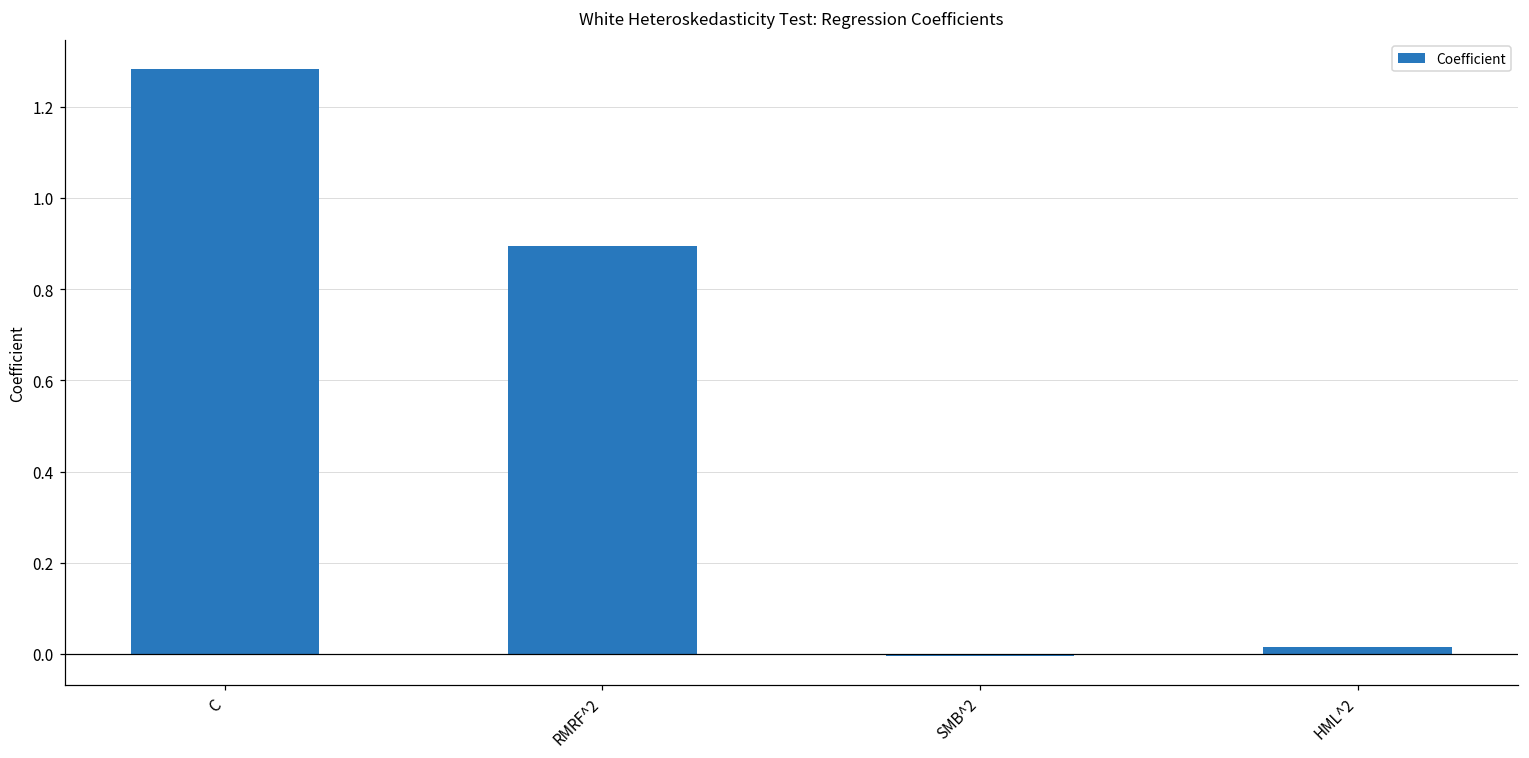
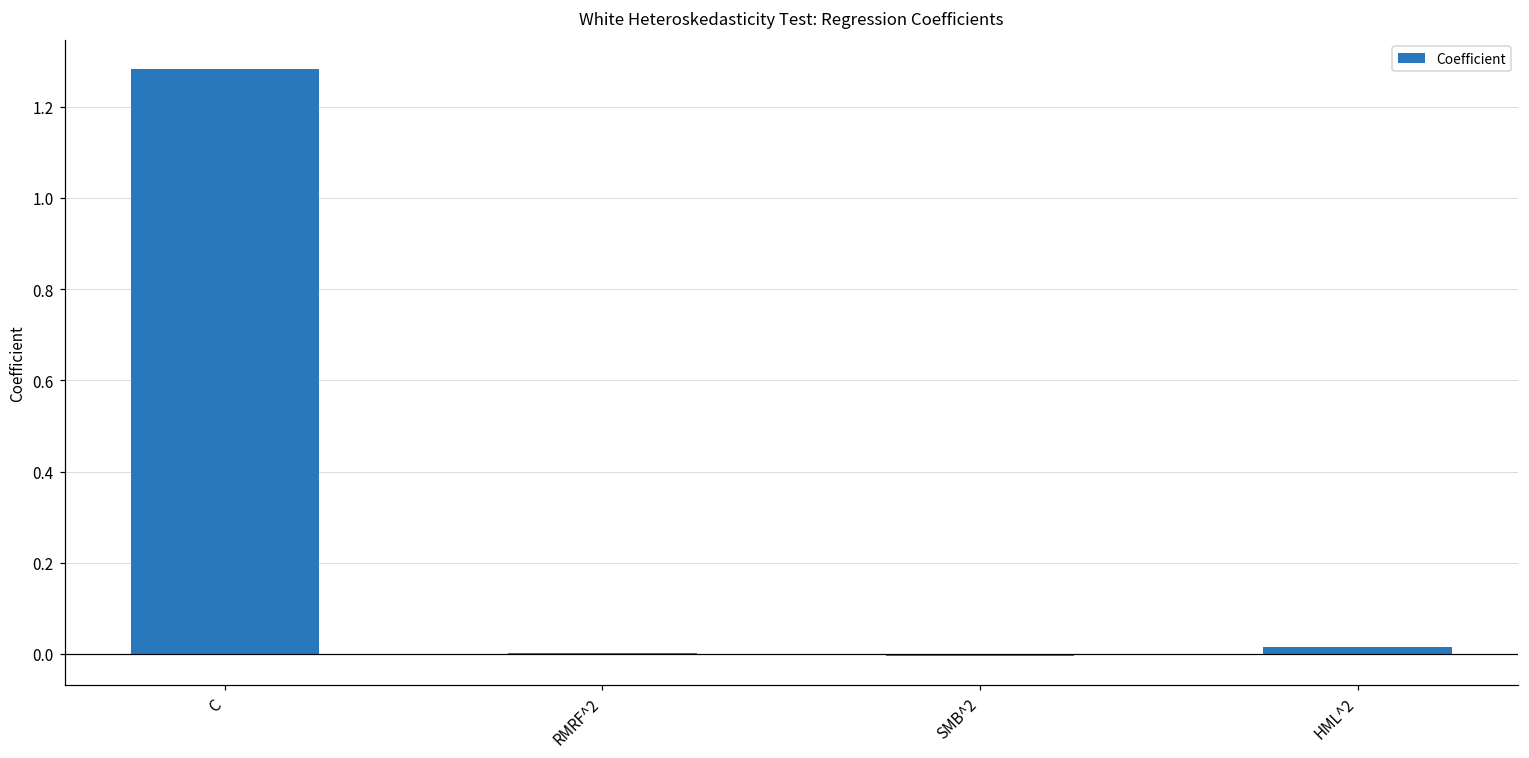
  {
    "C": 1.28,
-   "RMRF^2": 0.89,
+   "RMRF^2": 0.00,
    "HML^2": 0.02
  }
